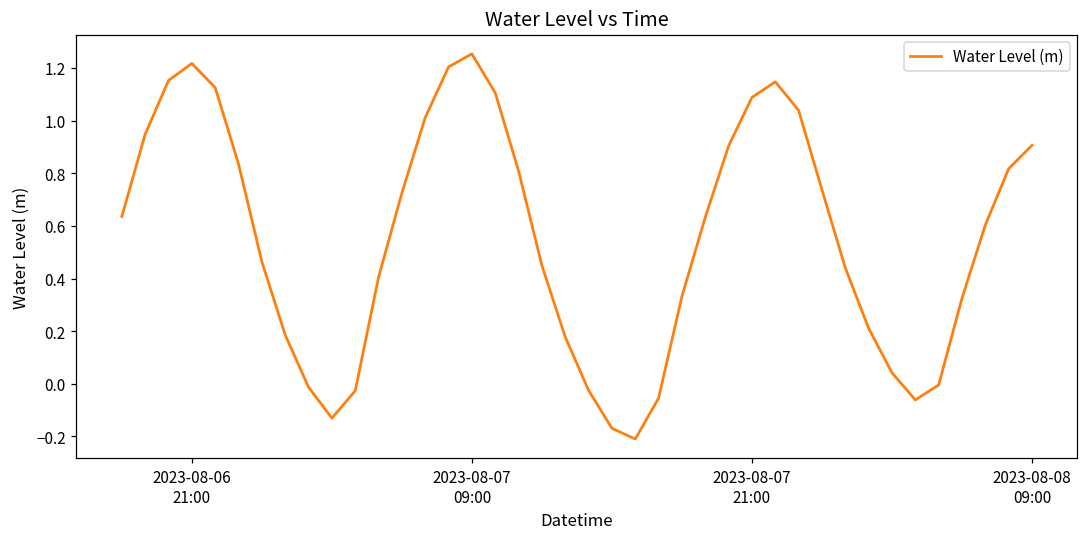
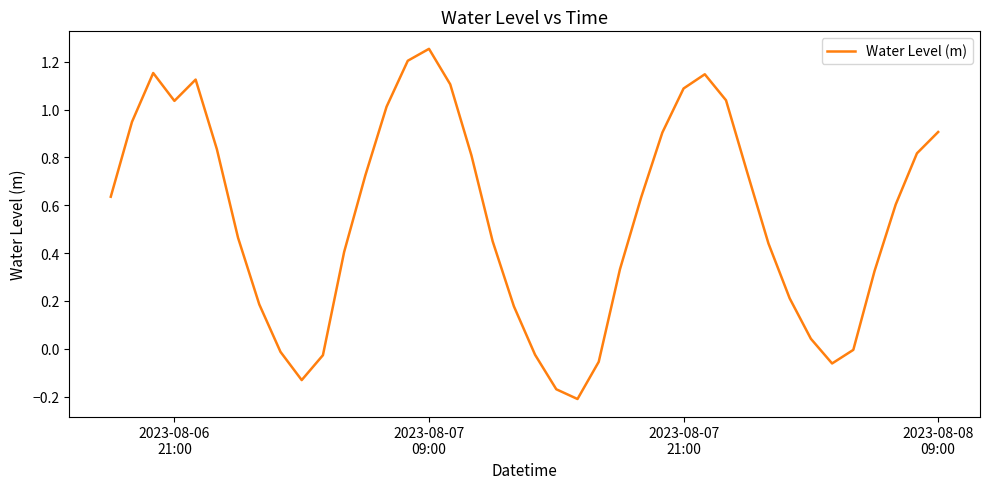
  {
-   "2023-08-06 21:00": 1.22,
+   "2023-08-06 21:00": 1.04,
    "2023-08-07 09:00": 1.25,
    "2023-08-07 21:00": 1.09,
    "2023-08-08 09:00": 0.91
  }
